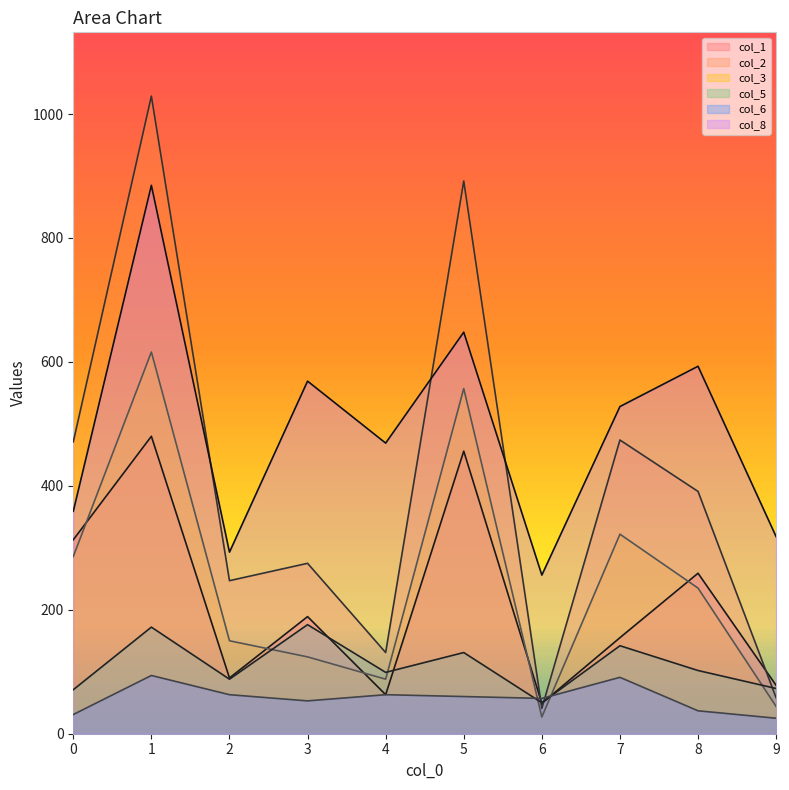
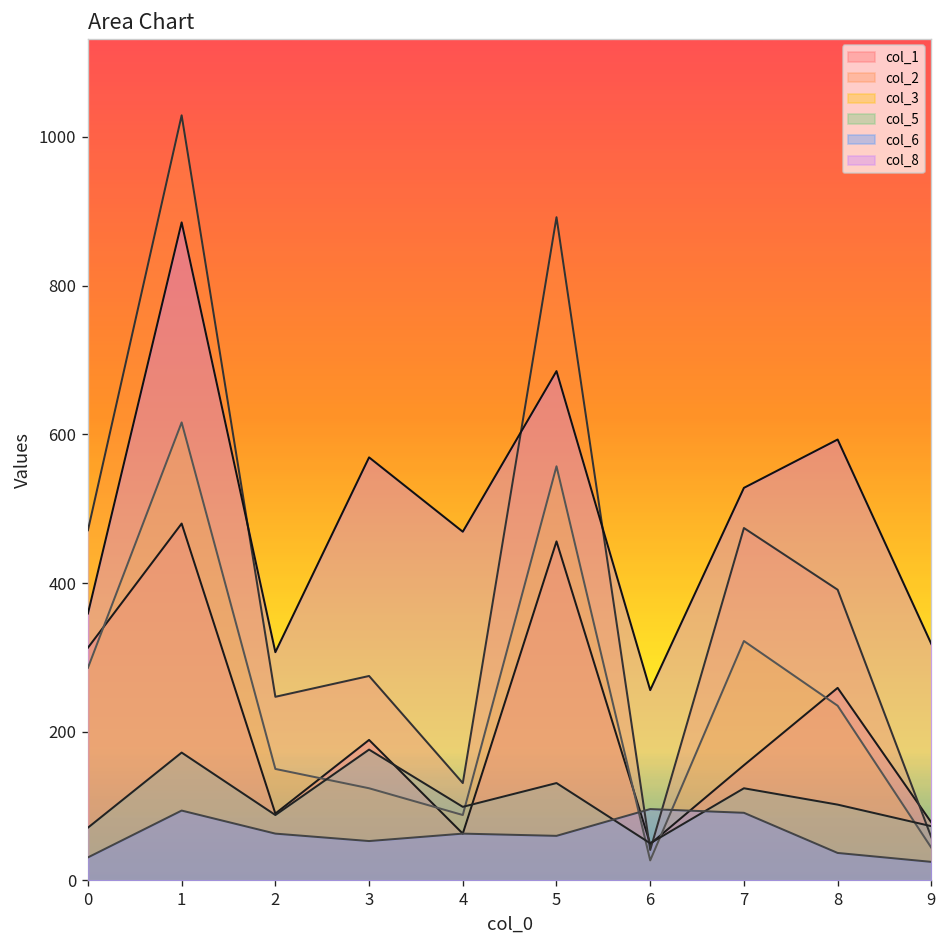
  {
    "col_5": {
      "0": 70,
      "1": 170,
      "3": 180,
      "4": 100,
      "5": 130,
-     "7": 140,
+     "7": 120,
      "8": 100,
      "9": 70
    },
    "col_6": {
      "0": 30,
      "1": 90,
      "2": 60,
      "3": 50,
      "5": 60,
-     "6": 60,
+     "6": 100,
      "7": 90,
      "8": 40,
      "9": 30
    },
    "col_8": {
      "0": 360,
      "1": 890,
-     "2": 290,
+     "2": 310,
      "3": 570,
      "4": 470,
-     "5": 650,
+     "5": 690,
      "6": 260,
      "7": 530,
      "8": 590,
      "9": 320
    }
  }
